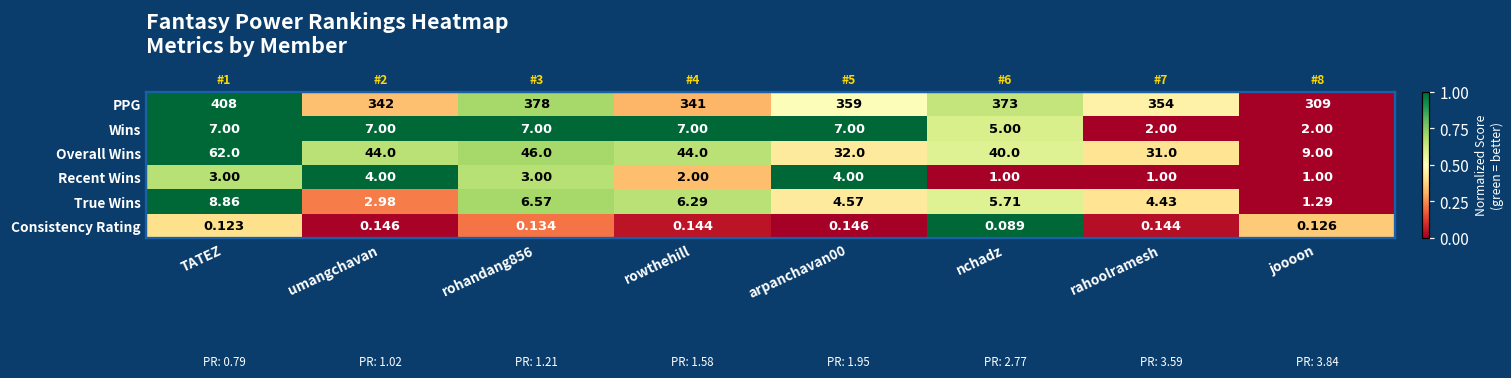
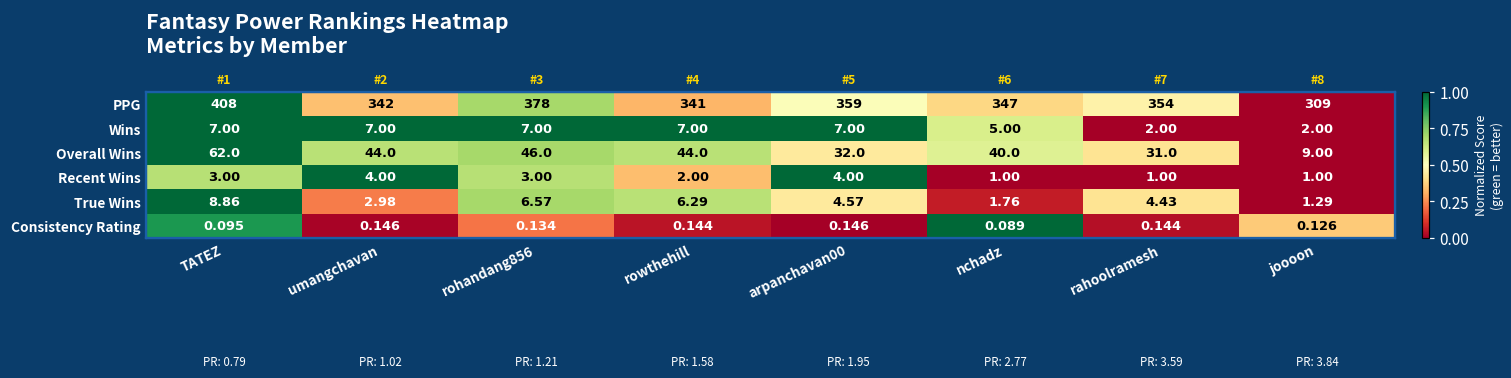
  {
    "PPG": {
      "TATEZ": 408,
      "umangchavan": 342,
      "rohandang856": 378,
      "rowthehill": 341,
      "arpanchavan00": 359,
-     "nchadz": 373,
+     "nchadz": 347,
      "rahoolramesh": 354,
      "joooon": 309
    },
    "Wins": {
      "TATEZ": 7.00,
      "umangchavan": 7.00,
      "rohandang856": 7.00,
      "rowthehill": 7.00,
      "arpanchavan00": 7.00,
      "nchadz": 5.00,
      "rahoolramesh": 2.00,
      "joooon": 2.00
    },
    "Overall Wins": {
      "TATEZ": 62.0,
      "umangchavan": 44.0,
      "rohandang856": 46.0,
      "rowthehill": 44.0,
      "arpanchavan00": 32.0,
      "nchadz": 40.0,
      "rahoolramesh": 31.0,
      "joooon": 9.00
    },
    "Recent Wins": {
      "TATEZ": 3.00,
      "umangchavan": 4.00,
      "rohandang856": 3.00,
      "rowthehill": 2.00,
      "arpanchavan00": 4.00,
      "nchadz": 1.00,
      "rahoolramesh": 1.00,
      "joooon": 1.00
    },
    "True Wins": {
      "TATEZ": 8.86,
      "umangchavan": 2.98,
      "rohandang856": 6.57,
      "rowthehill": 6.29,
      "arpanchavan00": 4.57,
-     "nchadz": 5.71,
+     "nchadz": 1.76,
      "rahoolramesh": 4.43,
      "joooon": 1.29
    },
    "Consistency Rating": {
-     "TATEZ": 0.123,
+     "TATEZ": 0.095,
      "umangchavan": 0.146,
      "rohandang856": 0.134,
      "rowthehill": 0.144,
      "arpanchavan00": 0.146,
      "nchadz": 0.089,
      "rahoolramesh": 0.144,
      "joooon": 0.126
    }
  }
